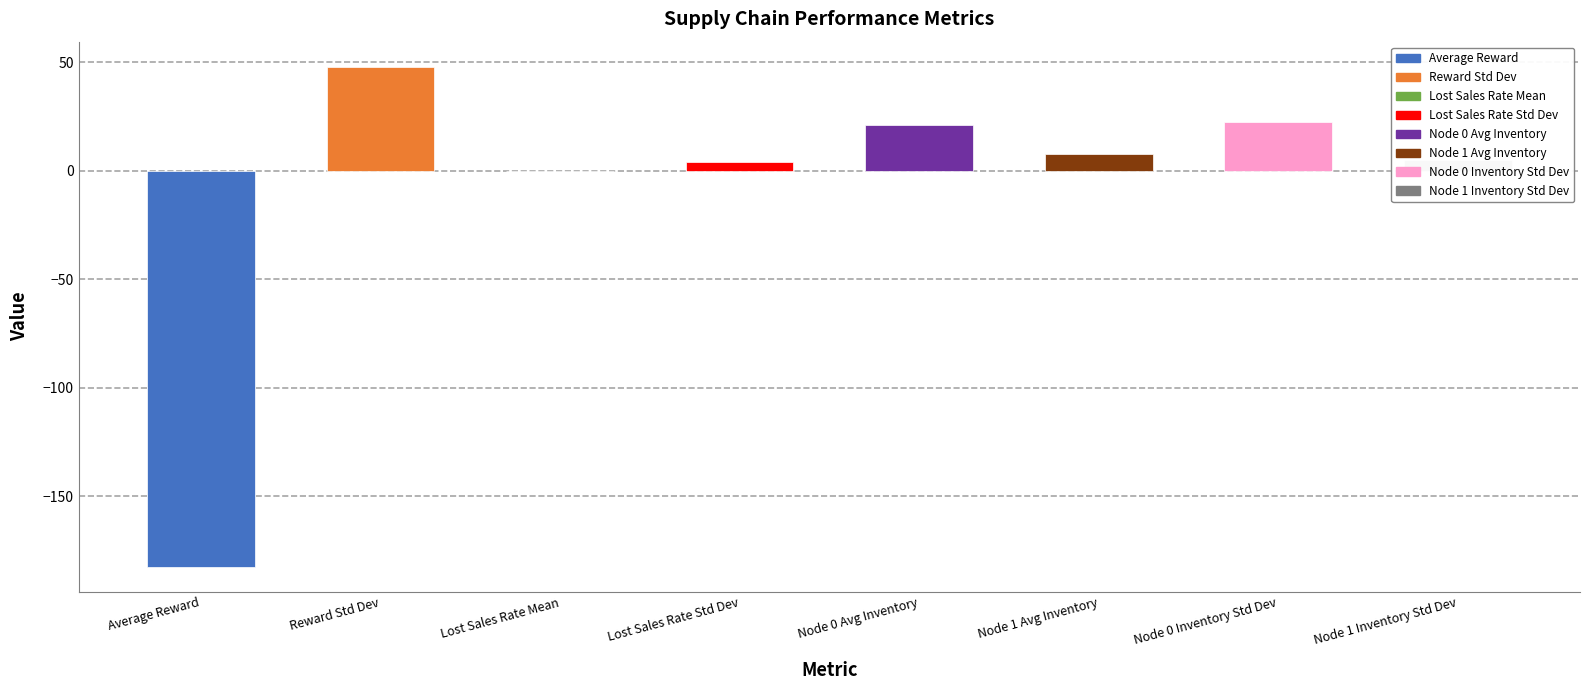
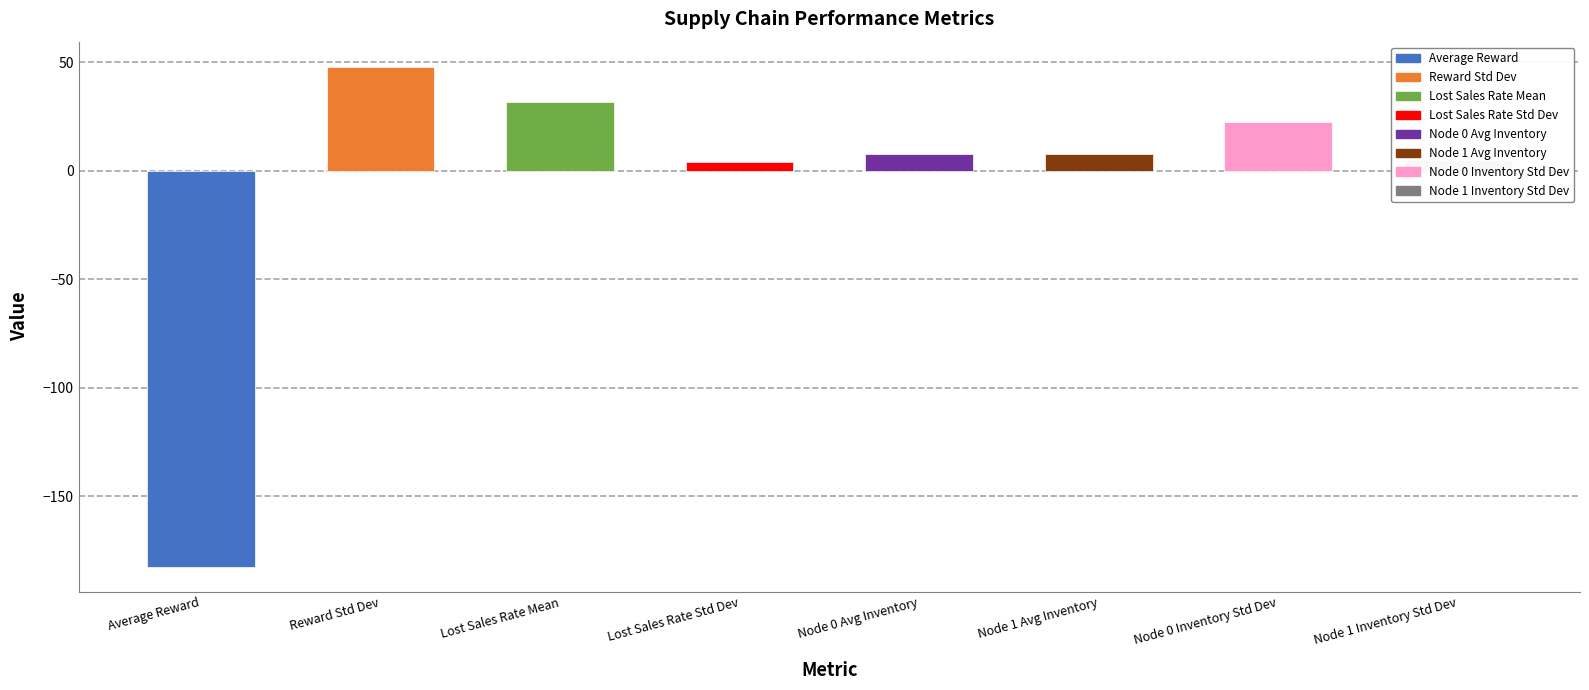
  {
    "Average Reward": -182,
    "Reward Std Dev": 48,
-   "Lost Sales Rate Mean": 0,
+   "Lost Sales Rate Mean": 32,
    "Lost Sales Rate Std Dev": 4,
-   "Node 0 Avg Inventory": 21,
+   "Node 0 Avg Inventory": 8,
    "Node 1 Avg Inventory": 8,
    "Node 0 Inventory Std Dev": 22
  }
